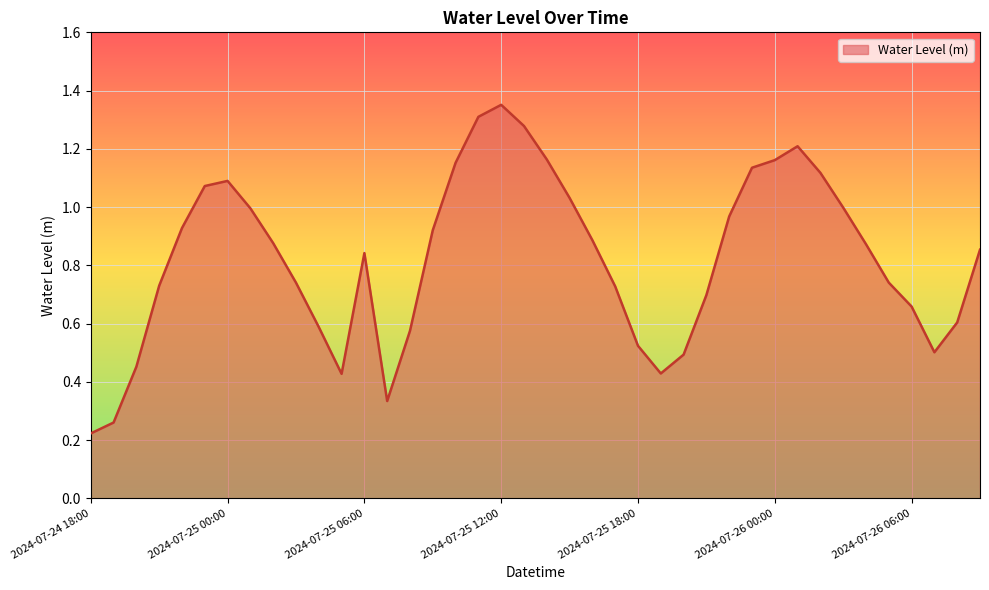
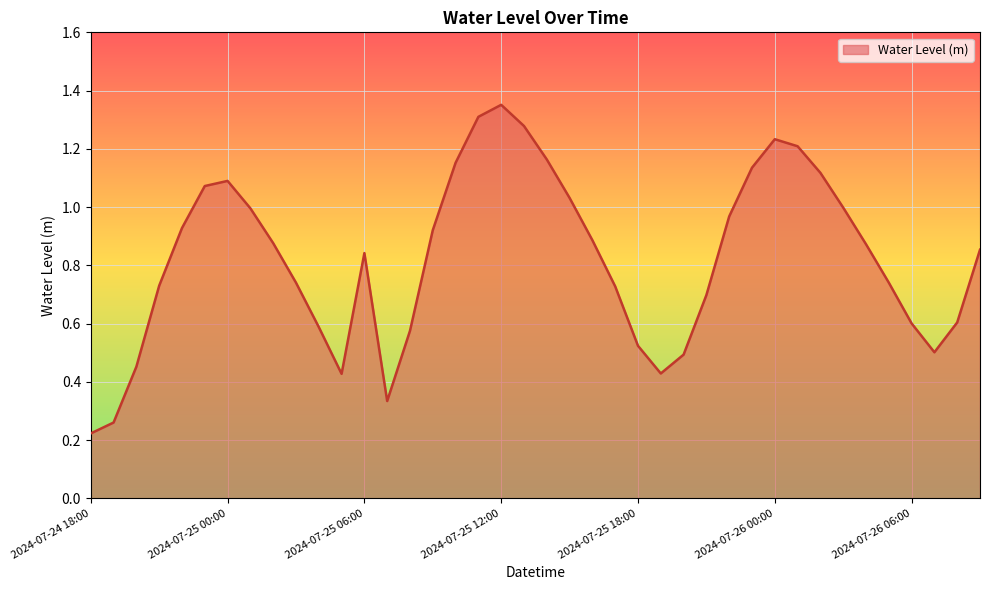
  {
    "2024-07-24 18:00": 0.22,
    "2024-07-25 00:00": 1.09,
    "2024-07-25 06:00": 0.84,
    "2024-07-25 12:00": 1.35,
    "2024-07-25 18:00": 0.52,
-   "2024-07-26 00:00": 1.16,
-   "2024-07-26 06:00": 0.66
+   "2024-07-26 00:00": 1.23,
+   "2024-07-26 06:00": 0.60
  }
